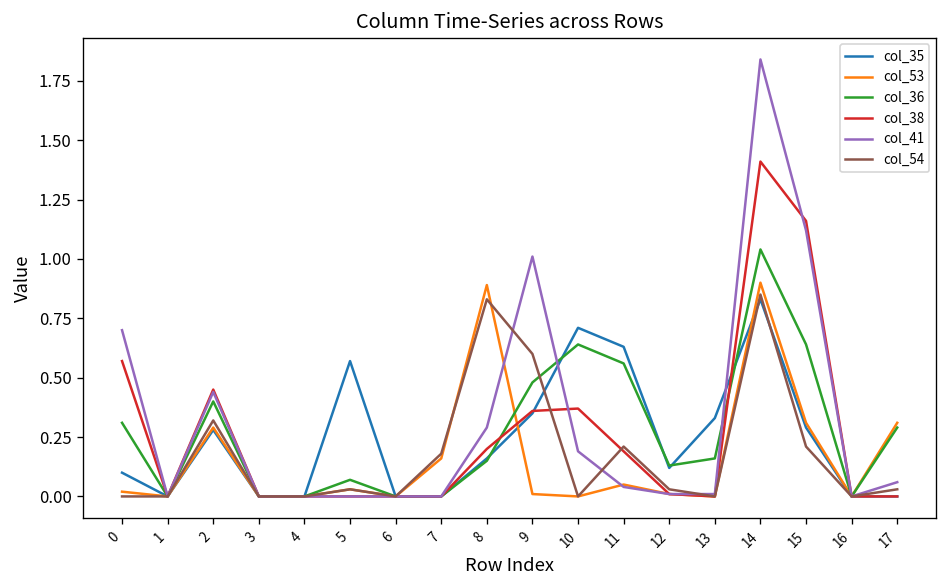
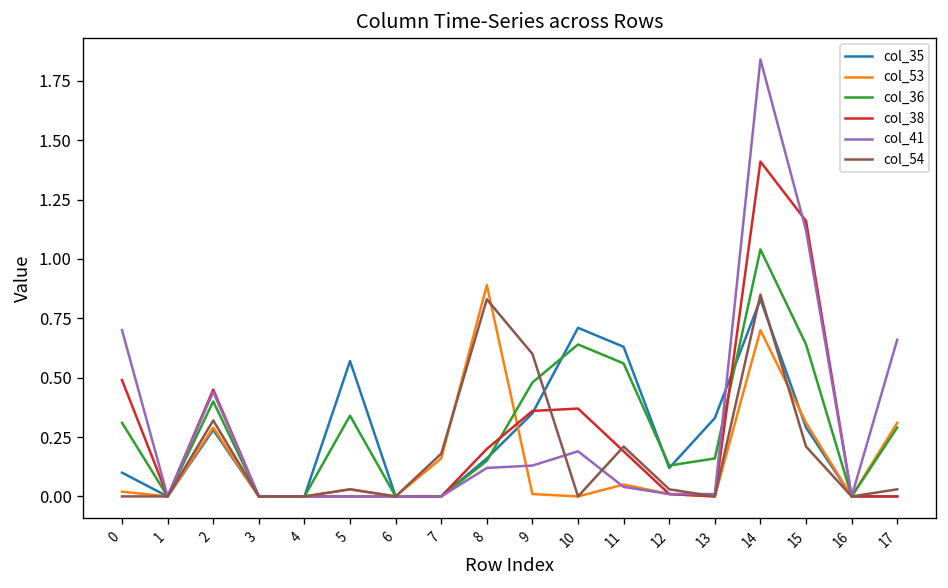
  {
    "col_35": {
      "0": 0.10,
      "5": 0.57,
      "10": 0.71,
      "11": 0.63,
      "13": 0.33,
      "14": 0.83,
      "15": 0.29
    },
    "col_53": {
      "0": 0.02,
      "7": 0.16,
      "8": 0.9,
      "9": 0.0,
-     "14": 0.9,
+     "14": 0.7,
      "15": 0.3,
      "17": 0.3
    },
    "col_36": {
      "0": 0.31,
      "2": 0.40,
-     "5": 0.07,
+     "5": 0.34,
      "9": 0.48,
      "10": 0.64,
      "11": 0.56,
      "13": 0.16,
      "14": 1.04,
      "15": 0.64,
      "17": 0.29
    },
    "col_38": {
-     "0": 0.57,
+     "0": 0.49,
      "8": 0.20,
      "10": 0.37,
      "11": 0.19,
      "14": 1.41,
      "15": 1.16
    },
    "col_41": {
      "0": 0.70,
-     "8": 0.29,
-     "9": 1.01,
+     "8": 0.12,
+     "9": 0.13,
      "10": 0.19,
      "14": 1.84,
      "15": 1.12,
-     "17": 0.06
+     "17": 0.66
    },
    "col_54": {
      "0": 0.00,
      "2": 0.32,
      "7": 0.18,
      "8": 0.83,
      "9": 0.60,
      "11": 0.21,
      "12": 0.03,
      "14": 0.85,
      "15": 0.21,
      "17": 0.03
    }
  }
